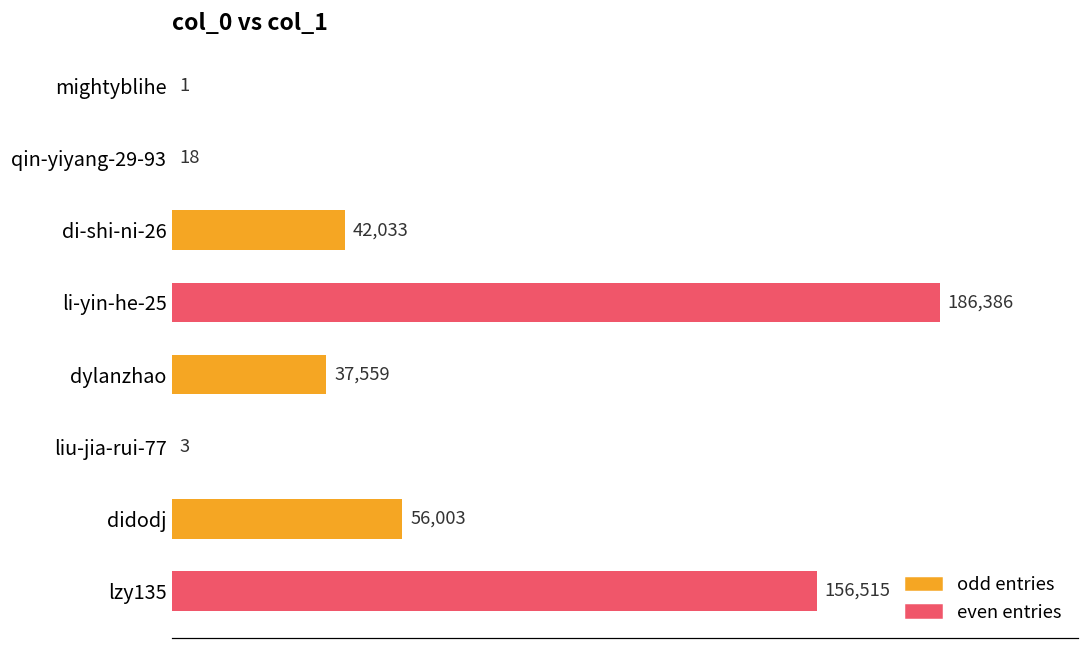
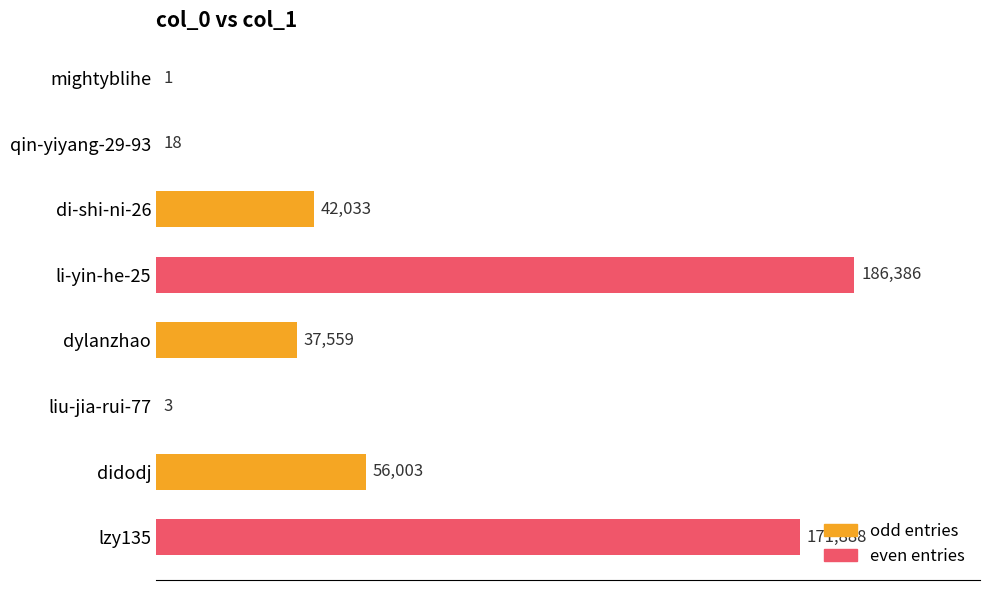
  {
    "mightyblihe": "1",
    "qin-yiyang-29-93": "18",
    "di-shi-ni-26": "42,033",
    "li-yin-he-25": "186,386",
    "dylanzhao": "37,559",
    "liu-jia-rui-77": "3",
    "didodj": "56,003",
-   "lzy135": "156,515"
+   "lzy135": "171,888"
  }
